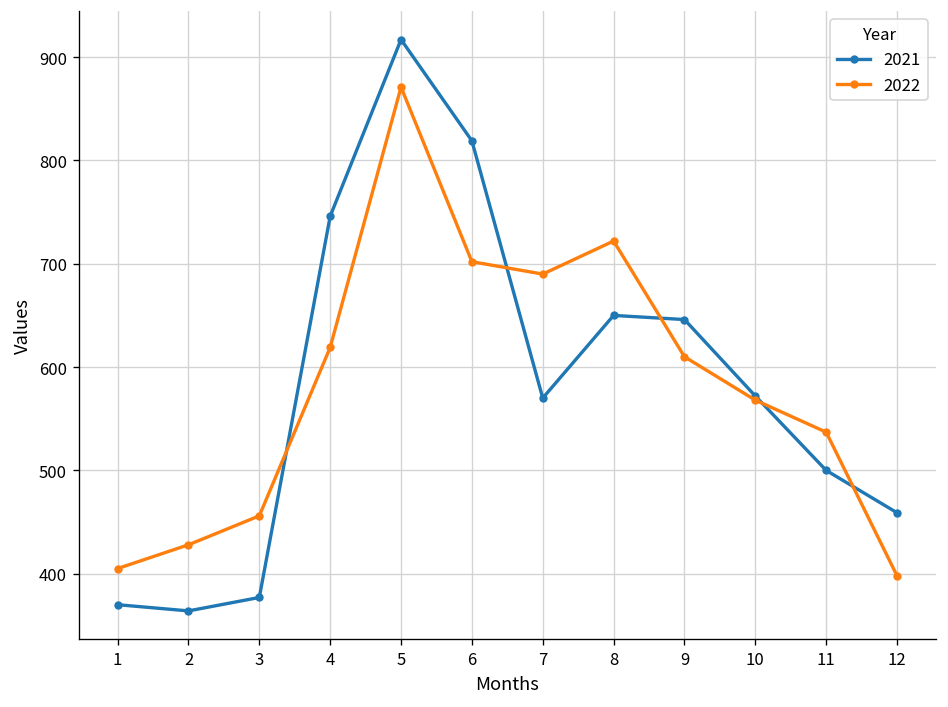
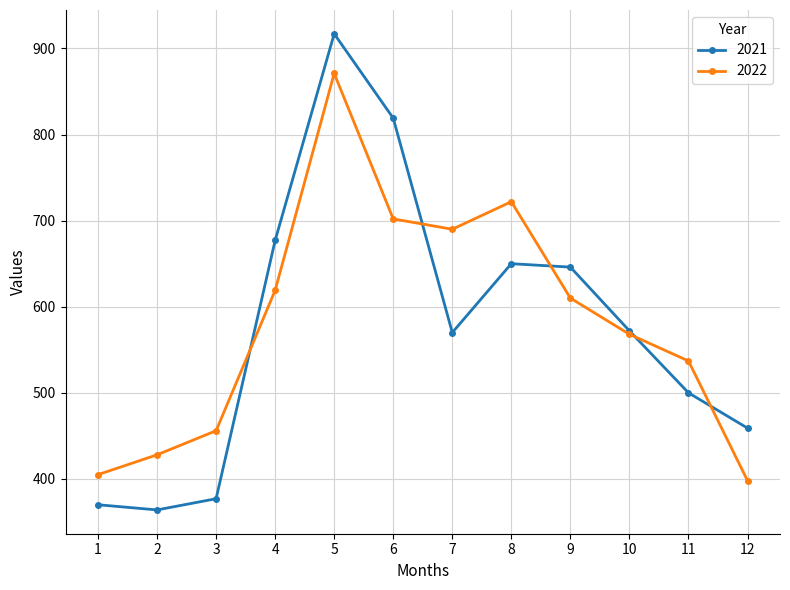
  {
    "2021": {
      "1": 370,
      "2": 360,
      "3": 380,
-     "4": 750,
+     "4": 680,
      "5": 920,
      "6": 820,
      "7": 570,
      "8": 650,
      "9": 650,
      "10": 570,
      "11": 500,
      "12": 460
    },
    "2022": {
      "1": 410,
      "2": 430,
      "3": 460,
      "4": 620,
      "5": 870,
      "6": 700,
      "7": 690,
      "8": 720,
      "9": 610,
      "10": 570,
      "11": 540,
      "12": 400
    }
  }
